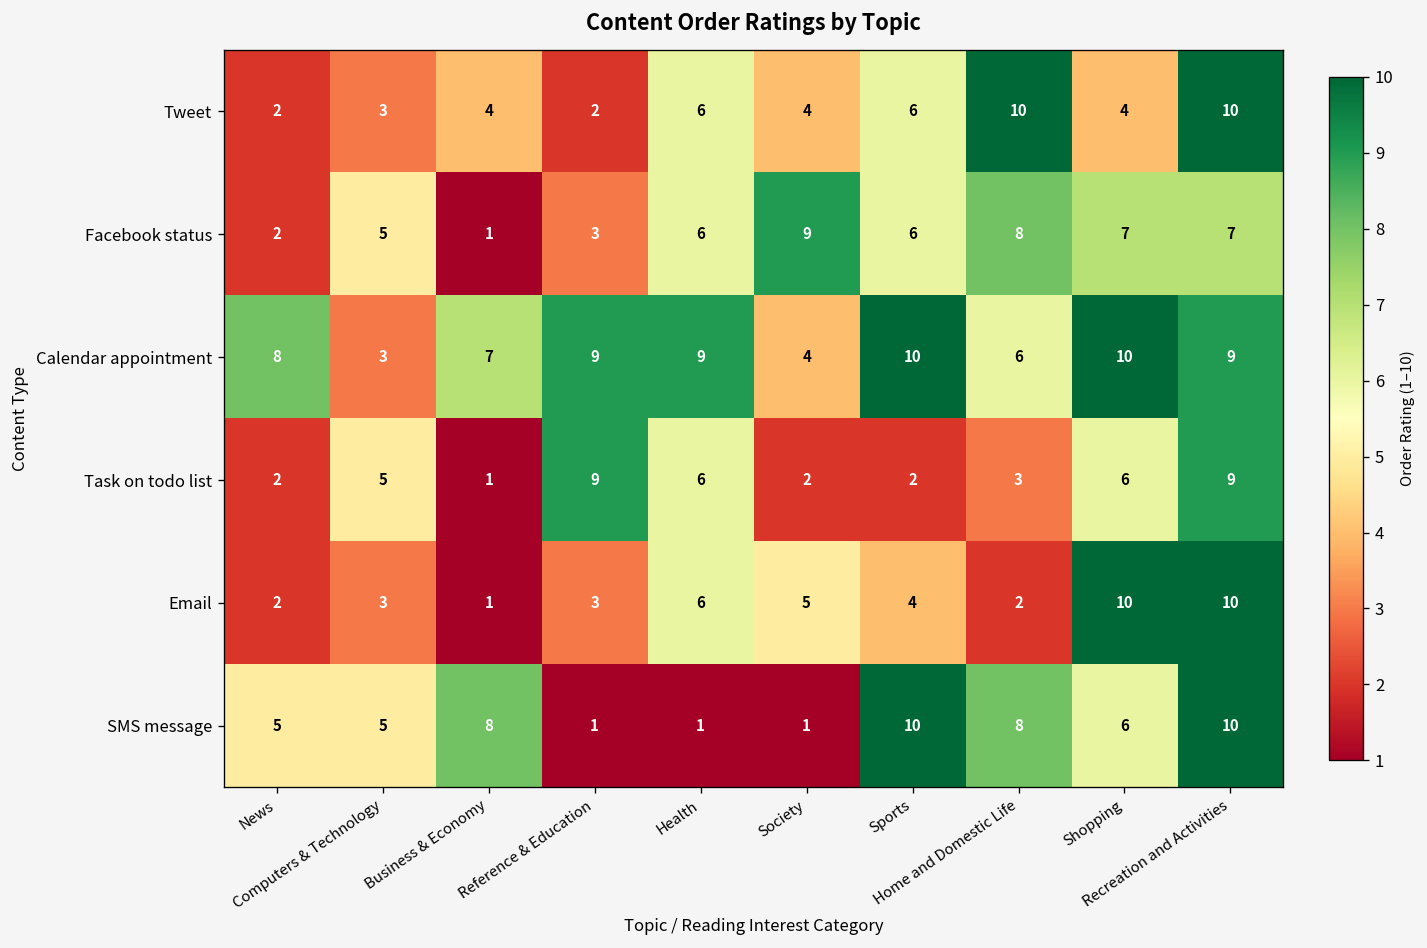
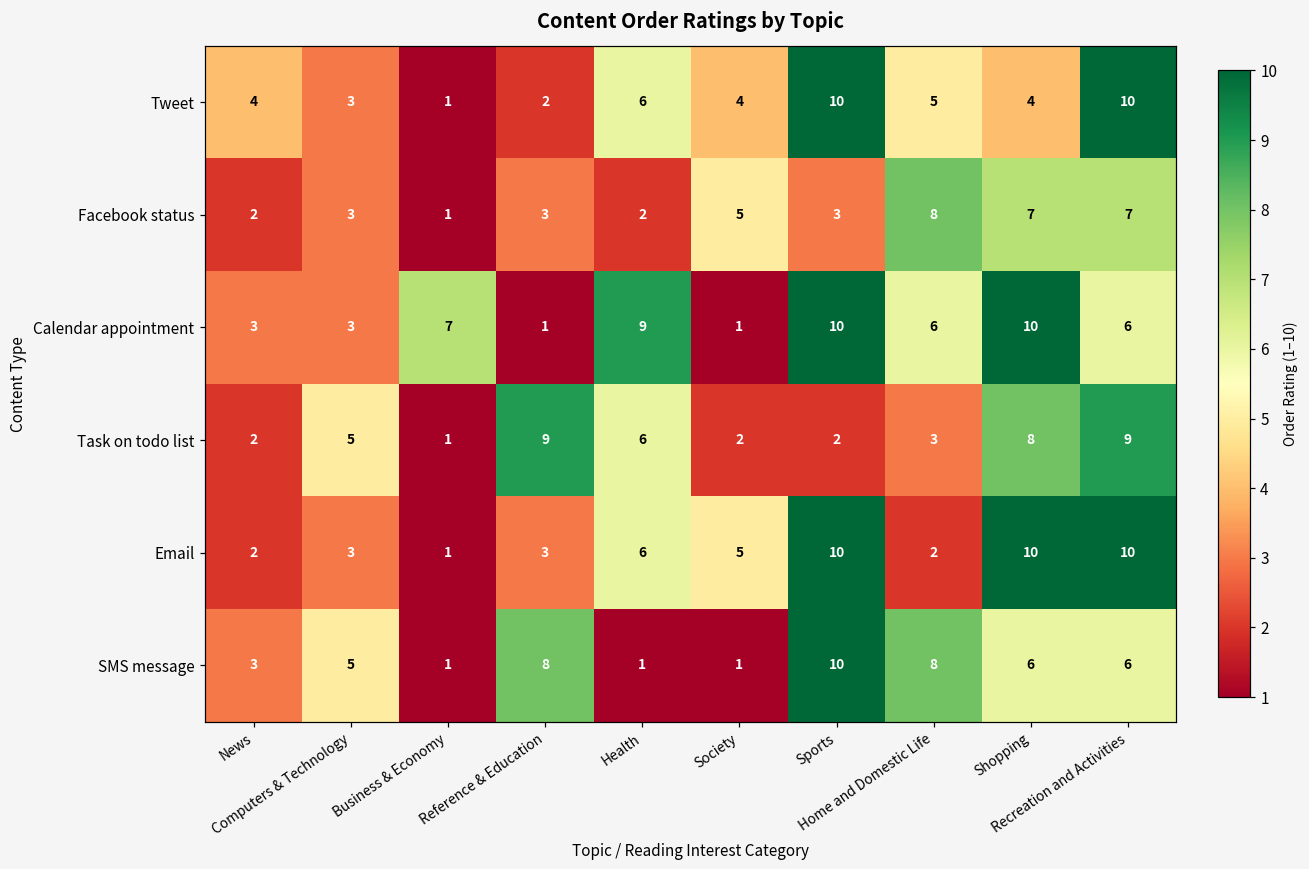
  {
    "Tweet": {
-     "News": 2,
+     "News": 4,
      "Computers & Technology": 3,
-     "Business & Economy": 4,
+     "Business & Economy": 1,
      "Reference & Education": 2,
      "Health": 6,
      "Society": 4,
-     "Sports": 6,
-     "Home and Domestic Life": 10,
+     "Sports": 10,
+     "Home and Domestic Life": 5,
      "Shopping": 4,
      "Recreation and Activities": 10
    },
    "Facebook status": {
      "News": 2,
-     "Computers & Technology": 5,
+     "Computers & Technology": 3,
      "Business & Economy": 1,
      "Reference & Education": 3,
-     "Health": 6,
-     "Society": 9,
-     "Sports": 6,
+     "Health": 2,
+     "Society": 5,
+     "Sports": 3,
      "Home and Domestic Life": 8,
      "Shopping": 7,
      "Recreation and Activities": 7
    },
    "Calendar appointment": {
-     "News": 8,
+     "News": 3,
      "Computers & Technology": 3,
      "Business & Economy": 7,
-     "Reference & Education": 9,
+     "Reference & Education": 1,
      "Health": 9,
-     "Society": 4,
+     "Society": 1,
      "Sports": 10,
      "Home and Domestic Life": 6,
      "Shopping": 10,
-     "Recreation and Activities": 9
+     "Recreation and Activities": 6
    },
    "Task on todo list": {
      "News": 2,
      "Computers & Technology": 5,
      "Business & Economy": 1,
      "Reference & Education": 9,
      "Health": 6,
      "Society": 2,
      "Sports": 2,
      "Home and Domestic Life": 3,
-     "Shopping": 6,
+     "Shopping": 8,
      "Recreation and Activities": 9
    },
    "Email": {
      "News": 2,
      "Computers & Technology": 3,
      "Business & Economy": 1,
      "Reference & Education": 3,
      "Health": 6,
      "Society": 5,
-     "Sports": 4,
+     "Sports": 10,
      "Home and Domestic Life": 2,
      "Shopping": 10,
      "Recreation and Activities": 10
    },
    "SMS message": {
-     "News": 5,
+     "News": 3,
      "Computers & Technology": 5,
-     "Business & Economy": 8,
-     "Reference & Education": 1,
+     "Business & Economy": 1,
+     "Reference & Education": 8,
      "Health": 1,
      "Society": 1,
      "Sports": 10,
      "Home and Domestic Life": 8,
      "Shopping": 6,
-     "Recreation and Activities": 10
+     "Recreation and Activities": 6
    }
  }
